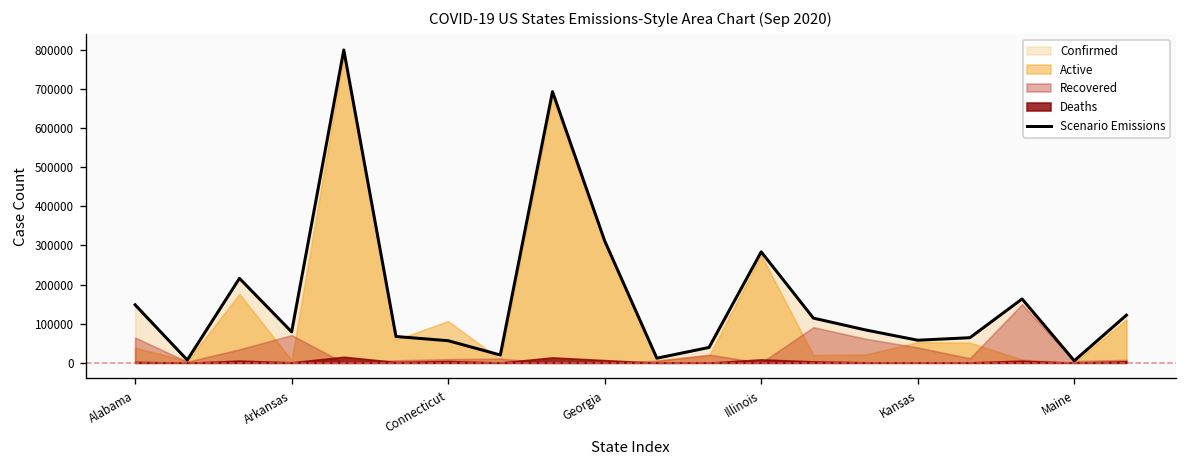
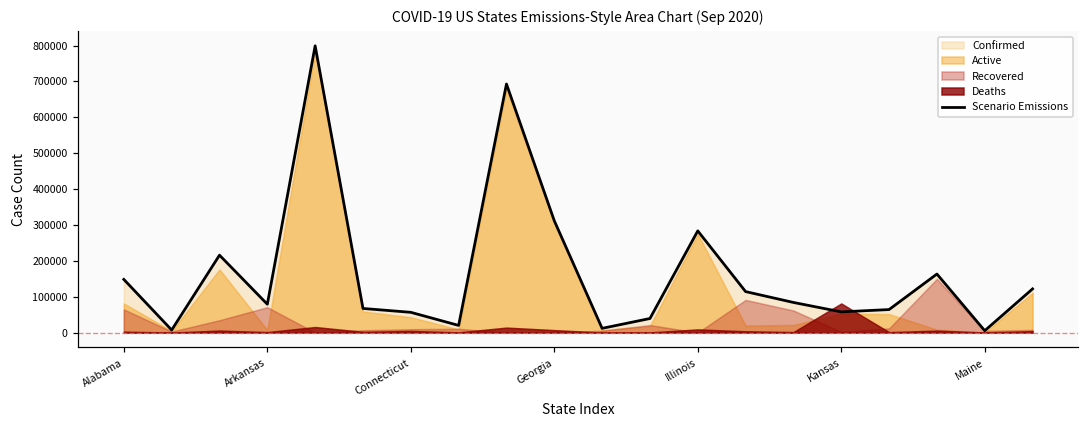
  {
    "Confirmed": {
      "Alabama": 150000,
      "Arkansas": 80000,
      "Connecticut": 60000,
      "Illinois": 280000
    },
    "Active": {
-     "Alabama": 40000,
-     "Connecticut": 110000,
+     "Alabama": 80000,
+     "Connecticut": 40000,
      "Illinois": 270000
    },
    "Recovered": {
      "Alabama": 60000,
      "Arkansas": 70000,
      "Illinois": 0,
-     "Kansas": 40000
+     "Kansas": 0
    },
    "Deaths": {
      "Illinois": 10000,
-     "Kansas": 0
+     "Kansas": 80000
    }
  }
